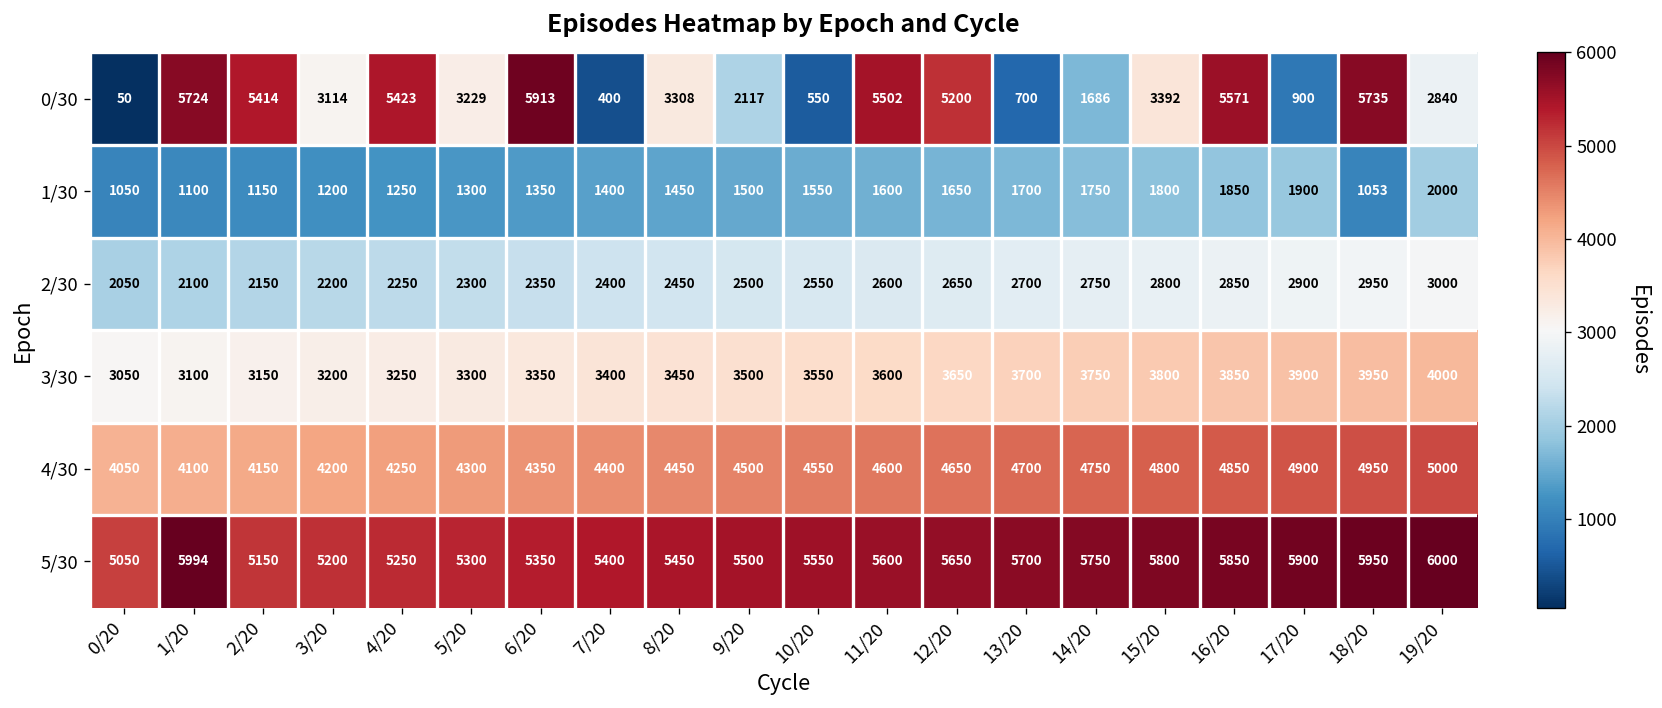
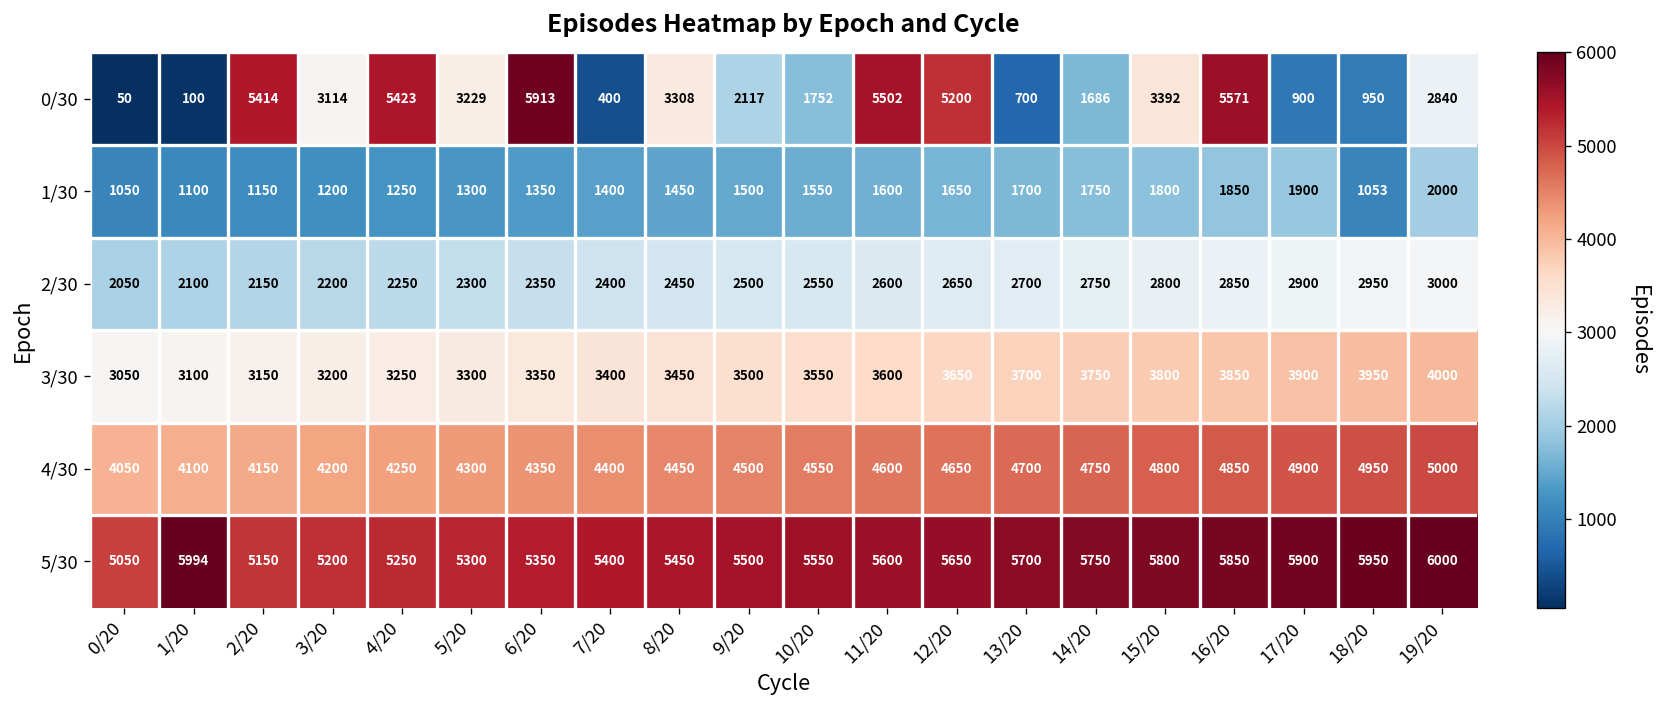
  {
    "0/30": {
      "0/20": 50,
-     "1/20": 5724,
+     "1/20": 100,
      "2/20": 5414,
      "3/20": 3114,
      "4/20": 5423,
      "5/20": 3229,
      "6/20": 5913,
      "7/20": 400,
      "8/20": 3308,
      "9/20": 2117,
-     "10/20": 550,
+     "10/20": 1752,
      "11/20": 5502,
      "12/20": 5200,
      "13/20": 700,
      "14/20": 1686,
      "15/20": 3392,
      "16/20": 5571,
      "17/20": 900,
-     "18/20": 5735,
+     "18/20": 950,
      "19/20": 2840
    },
    "1/30": {
      "0/20": 1050,
      "1/20": 1100,
      "2/20": 1150,
      "3/20": 1200,
      "4/20": 1250,
      "5/20": 1300,
      "6/20": 1350,
      "7/20": 1400,
      "8/20": 1450,
      "9/20": 1500,
      "10/20": 1550,
      "11/20": 1600,
      "12/20": 1650,
      "13/20": 1700,
      "14/20": 1750,
      "15/20": 1800,
      "16/20": 1850,
      "17/20": 1900,
      "18/20": 1053,
      "19/20": 2000
    },
    "2/30": {
      "0/20": 2050,
      "1/20": 2100,
      "2/20": 2150,
      "3/20": 2200,
      "4/20": 2250,
      "5/20": 2300,
      "6/20": 2350,
      "7/20": 2400,
      "8/20": 2450,
      "9/20": 2500,
      "10/20": 2550,
      "11/20": 2600,
      "12/20": 2650,
      "13/20": 2700,
      "14/20": 2750,
      "15/20": 2800,
      "16/20": 2850,
      "17/20": 2900,
      "18/20": 2950,
      "19/20": 3000
    },
    "3/30": {
      "0/20": 3050,
      "1/20": 3100,
      "2/20": 3150,
      "3/20": 3200,
      "4/20": 3250,
      "5/20": 3300,
      "6/20": 3350,
      "7/20": 3400,
      "8/20": 3450,
      "9/20": 3500,
      "10/20": 3550,
      "11/20": 3600,
      "12/20": 3650,
      "13/20": 3700,
      "14/20": 3750,
      "15/20": 3800,
      "16/20": 3850,
      "17/20": 3900,
      "18/20": 3950,
      "19/20": 4000
    },
    "4/30": {
      "0/20": 4050,
      "1/20": 4100,
      "2/20": 4150,
      "3/20": 4200,
      "4/20": 4250,
      "5/20": 4300,
      "6/20": 4350,
      "7/20": 4400,
      "8/20": 4450,
      "9/20": 4500,
      "10/20": 4550,
      "11/20": 4600,
      "12/20": 4650,
      "13/20": 4700,
      "14/20": 4750,
      "15/20": 4800,
      "16/20": 4850,
      "17/20": 4900,
      "18/20": 4950,
      "19/20": 5000
    },
    "5/30": {
      "0/20": 5050,
      "1/20": 5994,
      "2/20": 5150,
      "3/20": 5200,
      "4/20": 5250,
      "5/20": 5300,
      "6/20": 5350,
      "7/20": 5400,
      "8/20": 5450,
      "9/20": 5500,
      "10/20": 5550,
      "11/20": 5600,
      "12/20": 5650,
      "13/20": 5700,
      "14/20": 5750,
      "15/20": 5800,
      "16/20": 5850,
      "17/20": 5900,
      "18/20": 5950,
      "19/20": 6000
    }
  }
